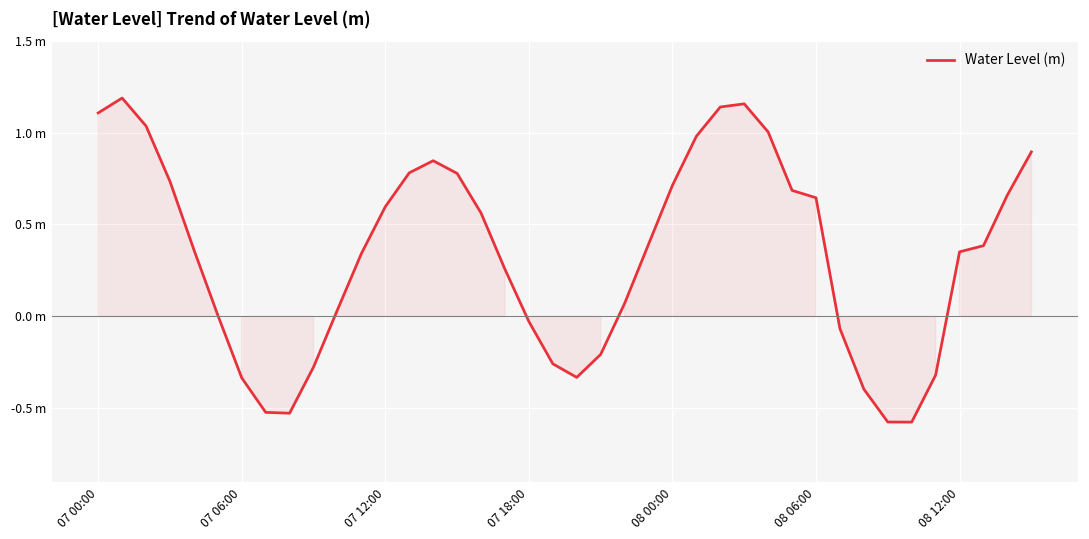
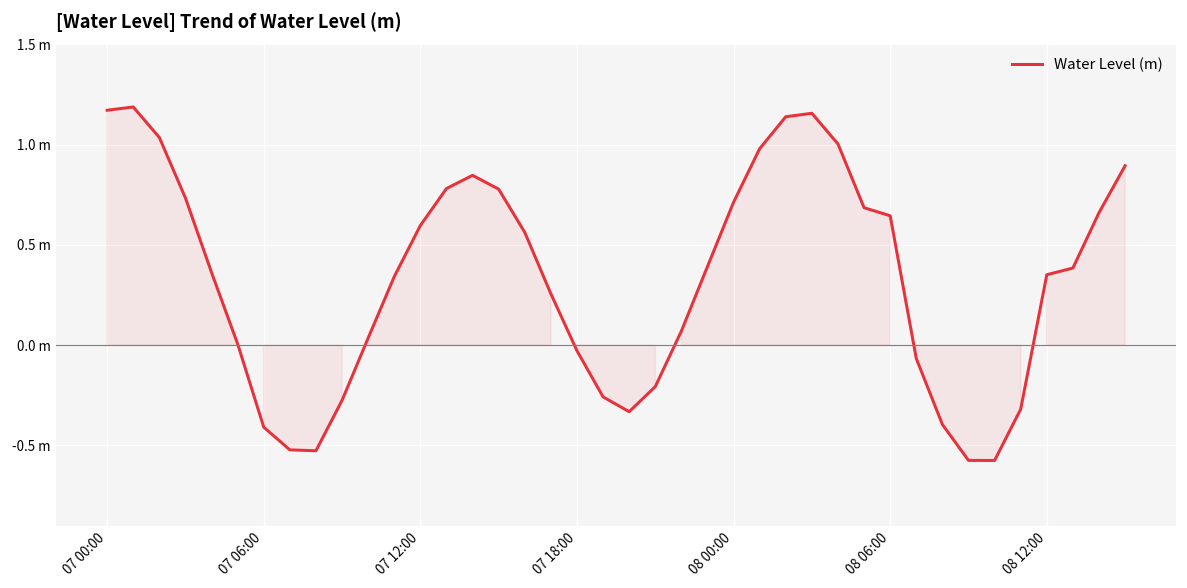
  {
-   "07 00:00": "1.11 m",
-   "07 06:00": "-0.33 m",
+   "07 00:00": "1.17 m",
+   "07 06:00": "-0.41 m",
    "07 12:00": "0.60 m",
    "07 18:00": "-0.03 m",
    "08 00:00": "0.71 m",
    "08 06:00": "0.65 m",
    "08 12:00": "0.35 m"
  }
